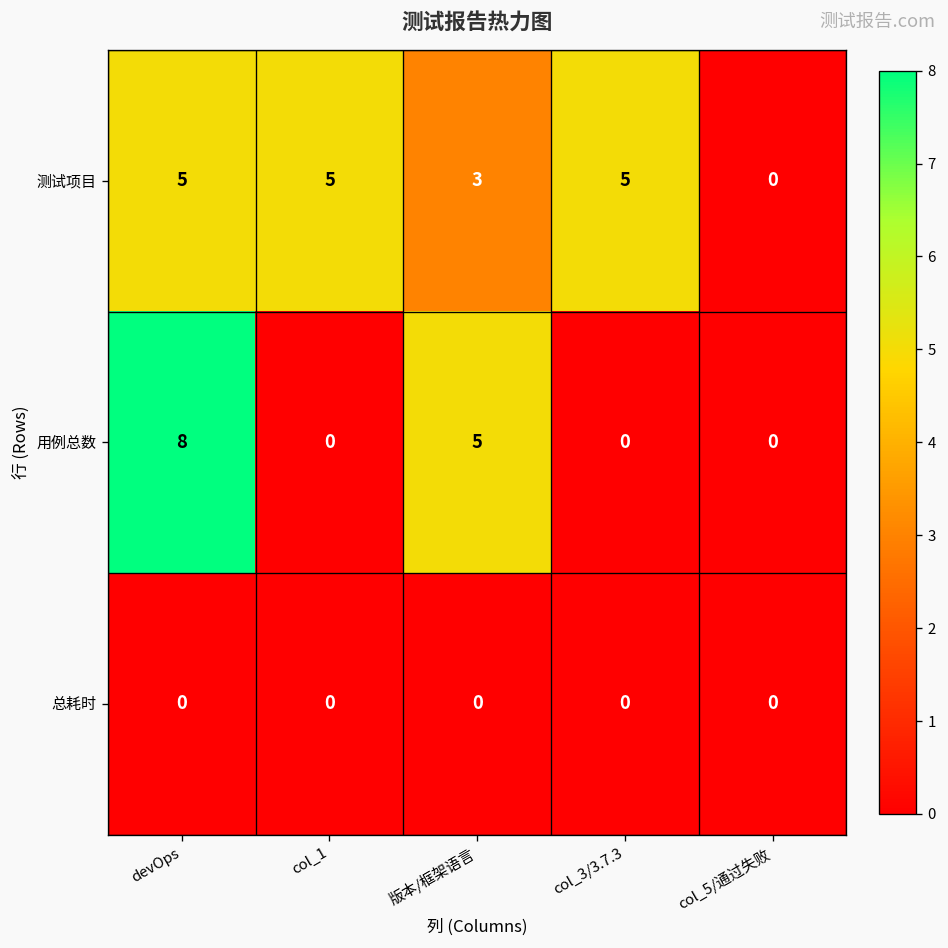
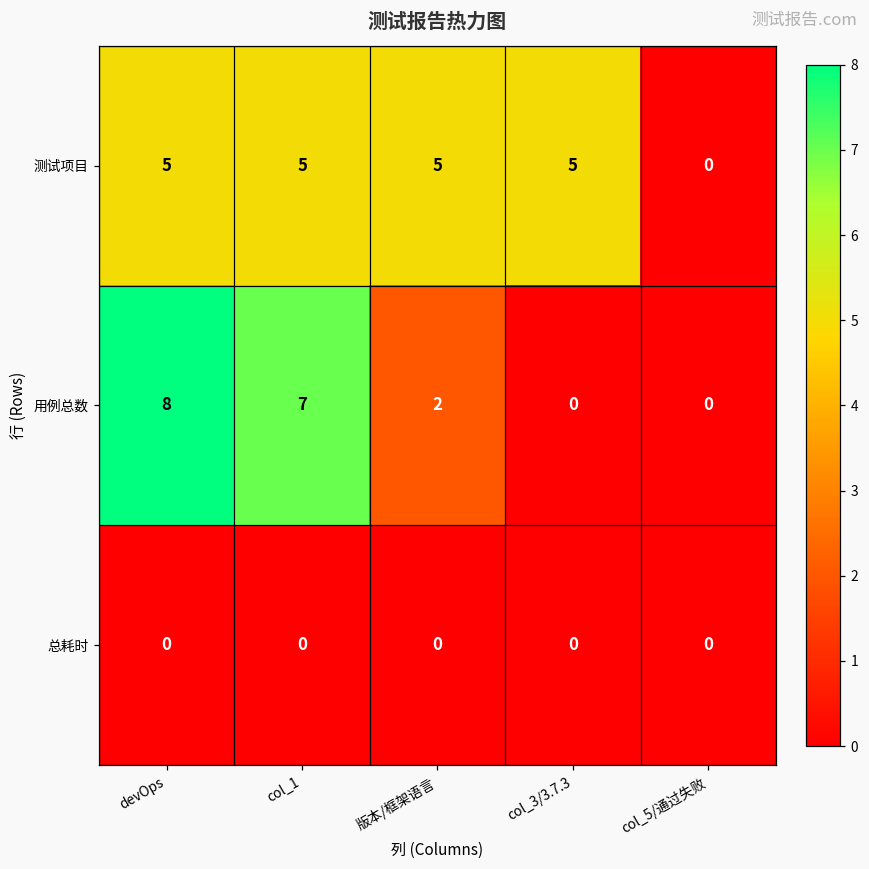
  {
    "测试项目": {
      "devOps": 5,
      "col_1": 5,
-     "版本/框架语言": 3,
+     "版本/框架语言": 5,
      "col_3/3.7.3": 5,
      "col_5/通过失败": 0
    },
    "用例总数": {
      "devOps": 8,
-     "col_1": 0,
-     "版本/框架语言": 5,
+     "col_1": 7,
+     "版本/框架语言": 2,
      "col_3/3.7.3": 0,
      "col_5/通过失败": 0
    },
    "总耗时": {
      "devOps": 0,
      "col_1": 0,
      "版本/框架语言": 0,
      "col_3/3.7.3": 0,
      "col_5/通过失败": 0
    }
  }
